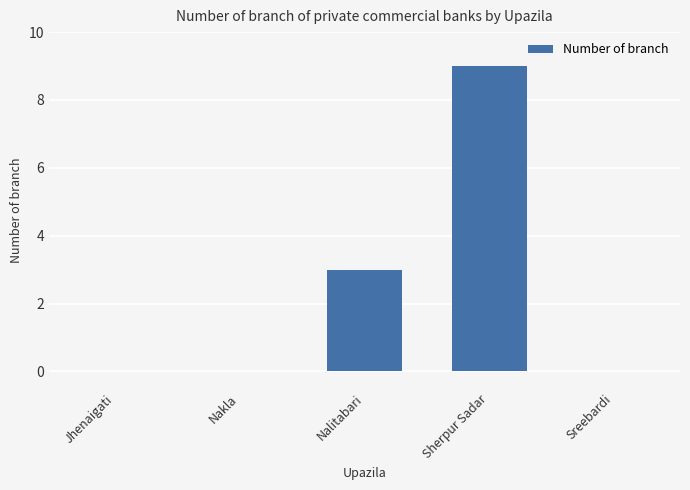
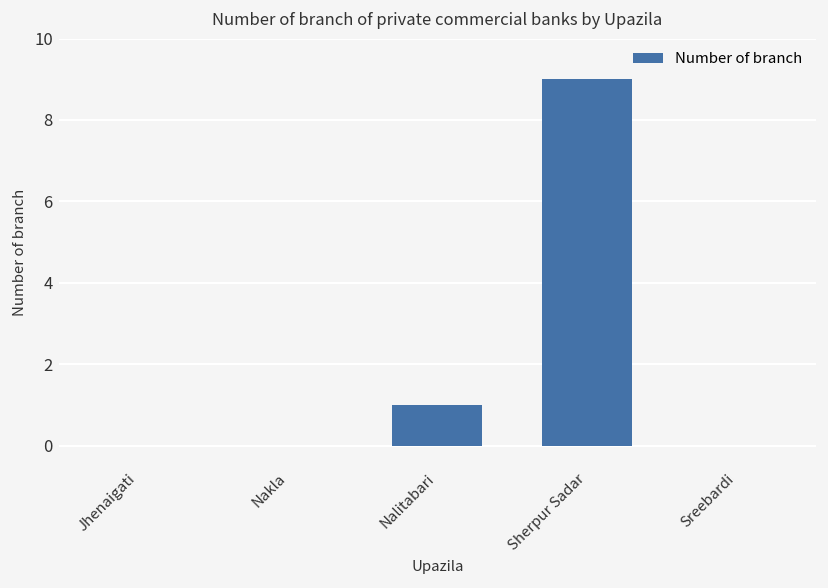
  {
    "Jhenaigati": 0,
    "Nakla": 0,
-   "Nalitabari": 3,
+   "Nalitabari": 1,
    "Sherpur Sadar": 9,
    "Sreebardi": 0
  }
